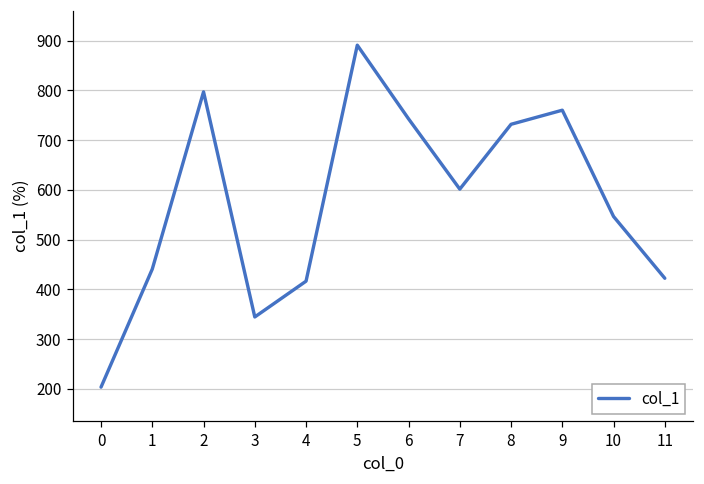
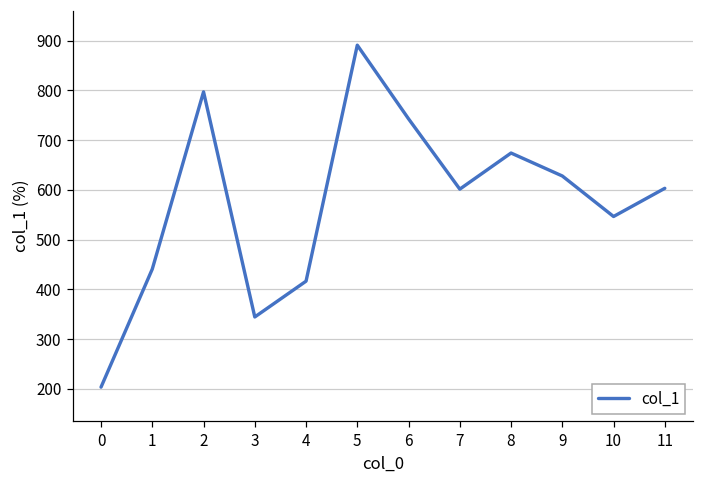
  {
    "0": 200,
    "1": 440,
    "2": 800,
    "3": 340,
    "4": 420,
    "5": 890,
    "6": 740,
    "7": 600,
-   "8": 730,
-   "9": 760,
+   "8": 670,
+   "9": 630,
    "10": 550,
-   "11": 420
+   "11": 600
  }
